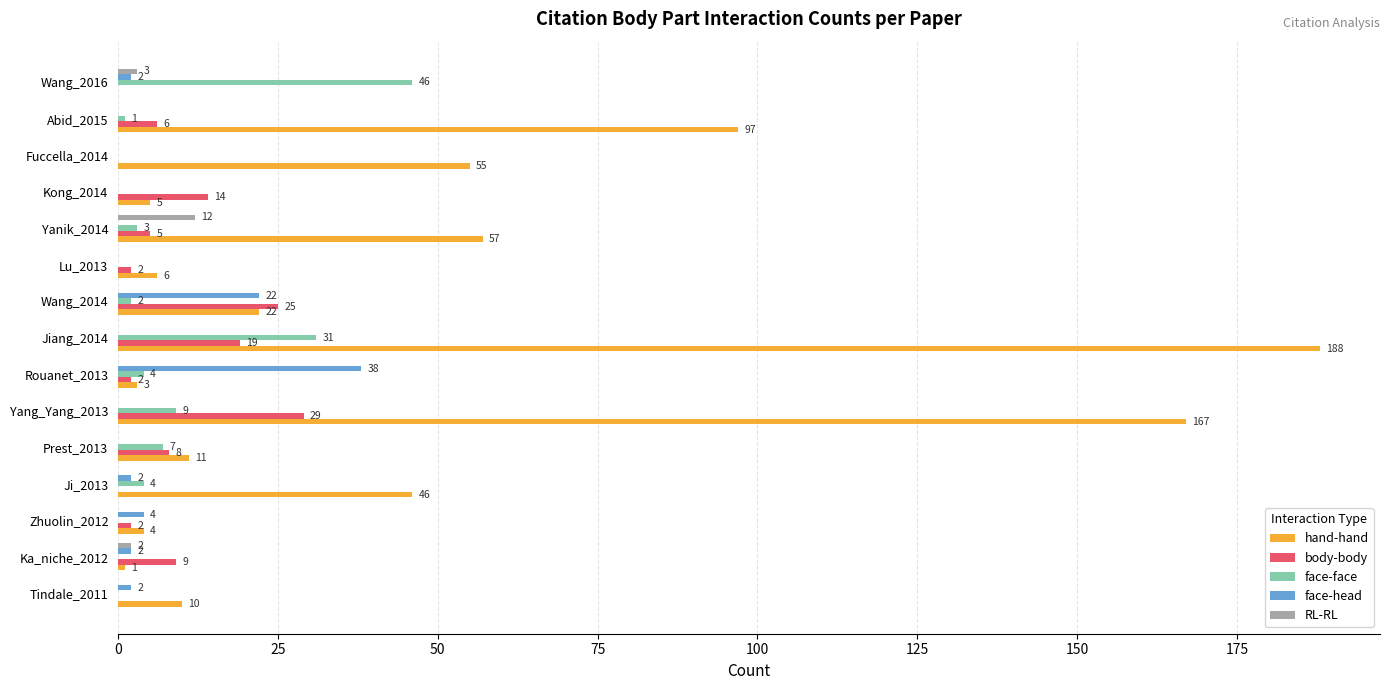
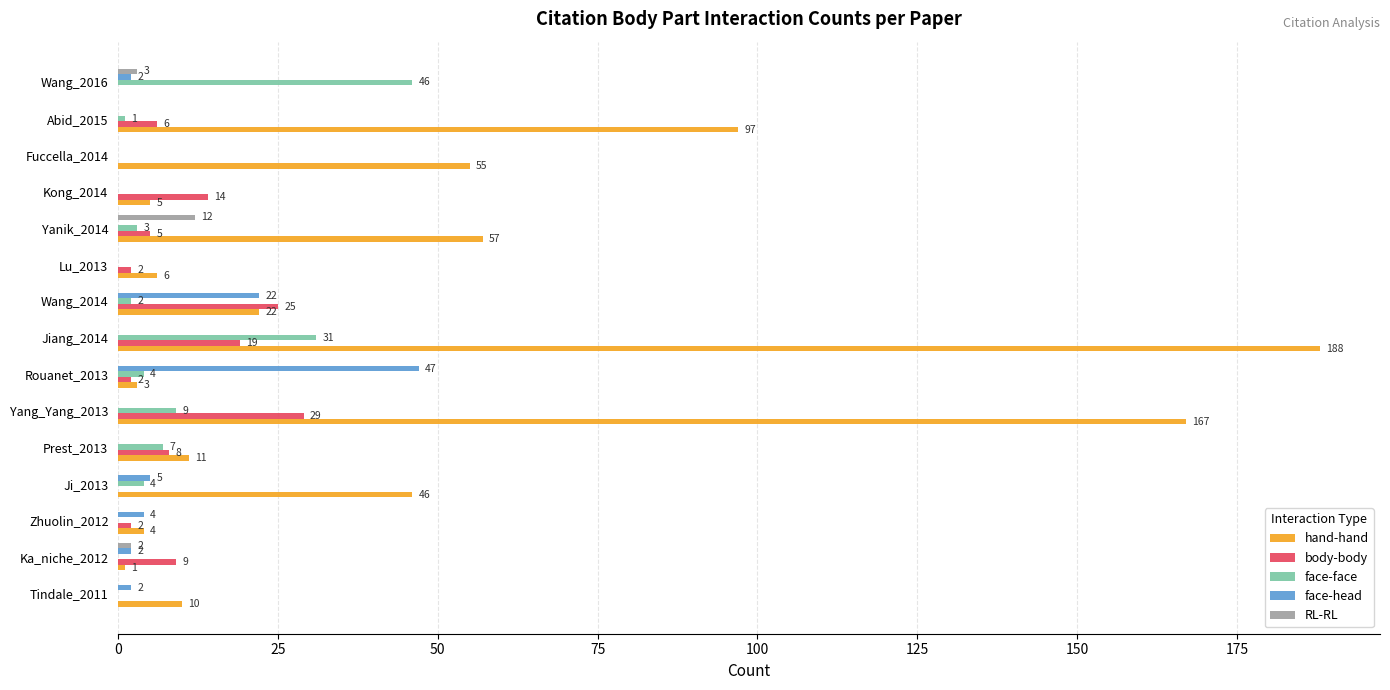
  {
    "hand-hand": {
      "Abid_2015": 97,
      "Fuccella_2014": 55,
      "Kong_2014": 5,
      "Yanik_2014": 57,
      "Lu_2013": 6,
      "Wang_2014": 22,
      "Jiang_2014": 188,
      "Rouanet_2013": 3,
      "Yang_Yang_2013": 167,
      "Prest_2013": 11,
      "Ji_2013": 46,
      "Zhuolin_2012": 4,
      "Ka_niche_2012": 1,
      "Tindale_2011": 10
    },
    "body-body": {
      "Abid_2015": 6,
      "Kong_2014": 14,
      "Yanik_2014": 5,
      "Lu_2013": 2,
      "Wang_2014": 25,
      "Jiang_2014": 19,
      "Rouanet_2013": 2,
      "Yang_Yang_2013": 29,
      "Prest_2013": 8,
      "Zhuolin_2012": 2,
      "Ka_niche_2012": 9
    },
    "face-head": {
      "Wang_2016": 2,
      "Wang_2014": 22,
-     "Rouanet_2013": 38,
-     "Ji_2013": 2,
+     "Rouanet_2013": 47,
+     "Ji_2013": 5,
      "Zhuolin_2012": 4,
      "Tindale_2011": 2
    }
  }
